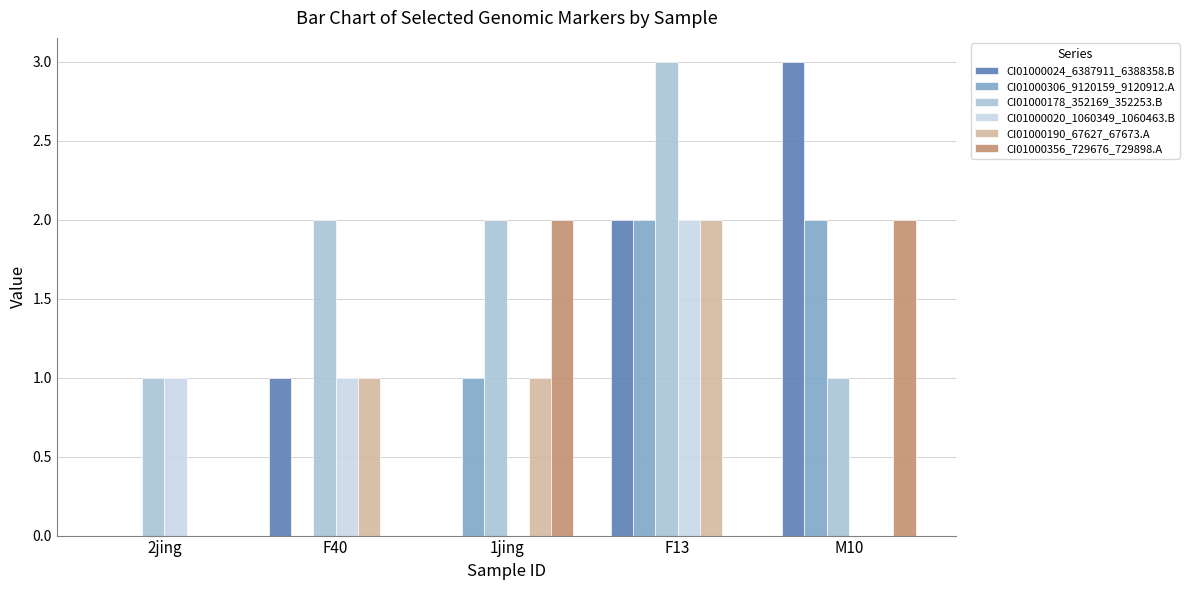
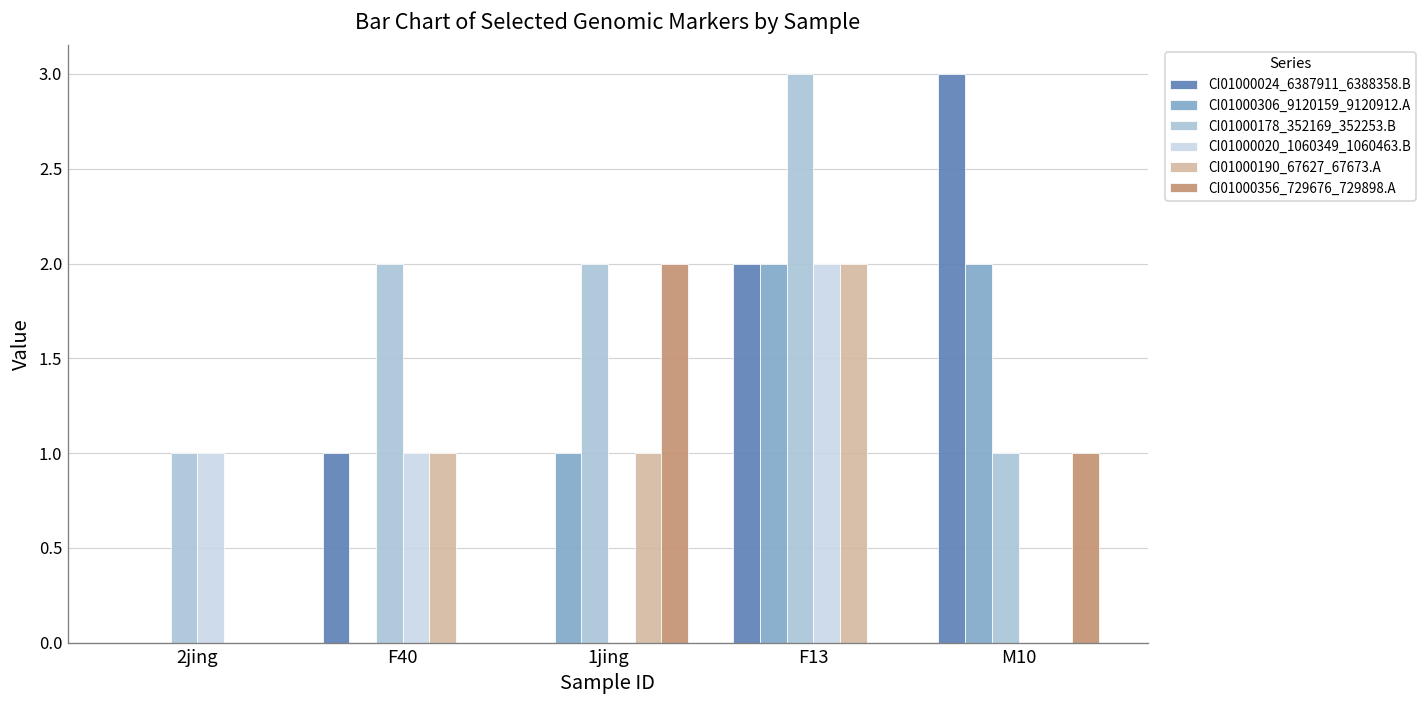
  {
    "CI01000190_67627_67673.A": {
      "2jing": 0,
      "F40": 1,
      "1jing": 1,
      "F13": 2,
      "M10": 0
    },
    "CI01000356_729676_729898.A": {
      "2jing": 0,
      "F40": 0,
      "1jing": 2,
      "F13": 0,
-     "M10": 2
+     "M10": 1
    }
  }
